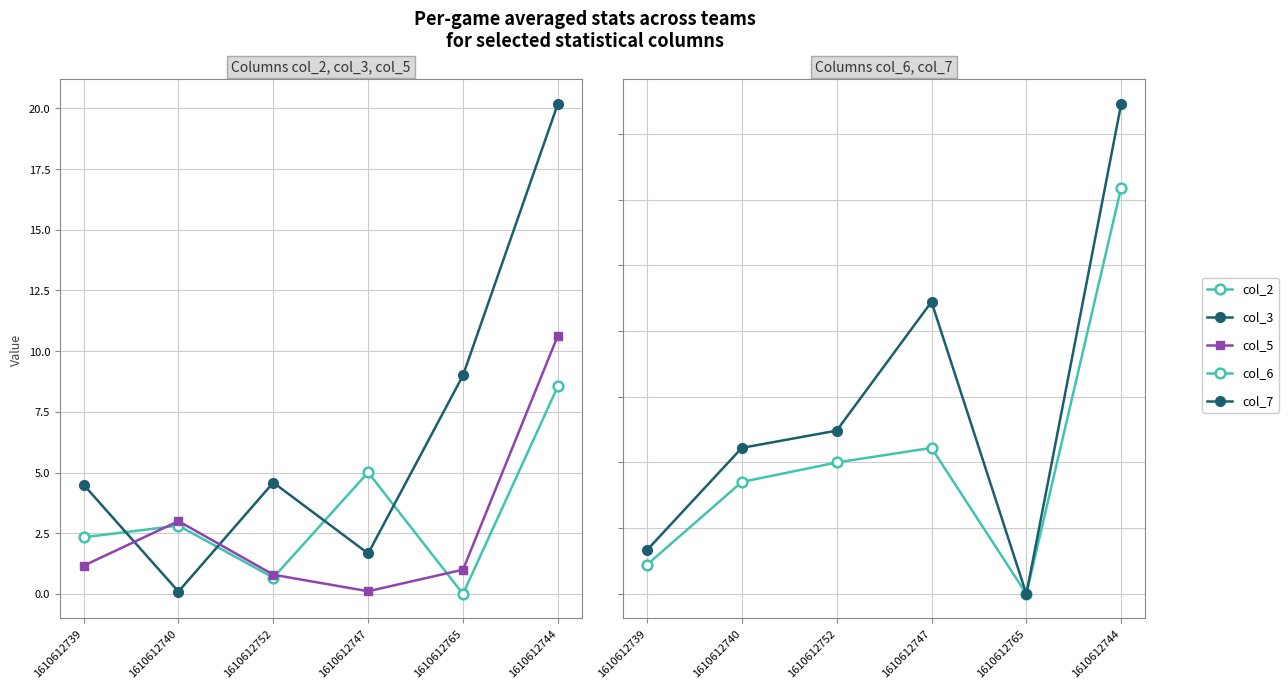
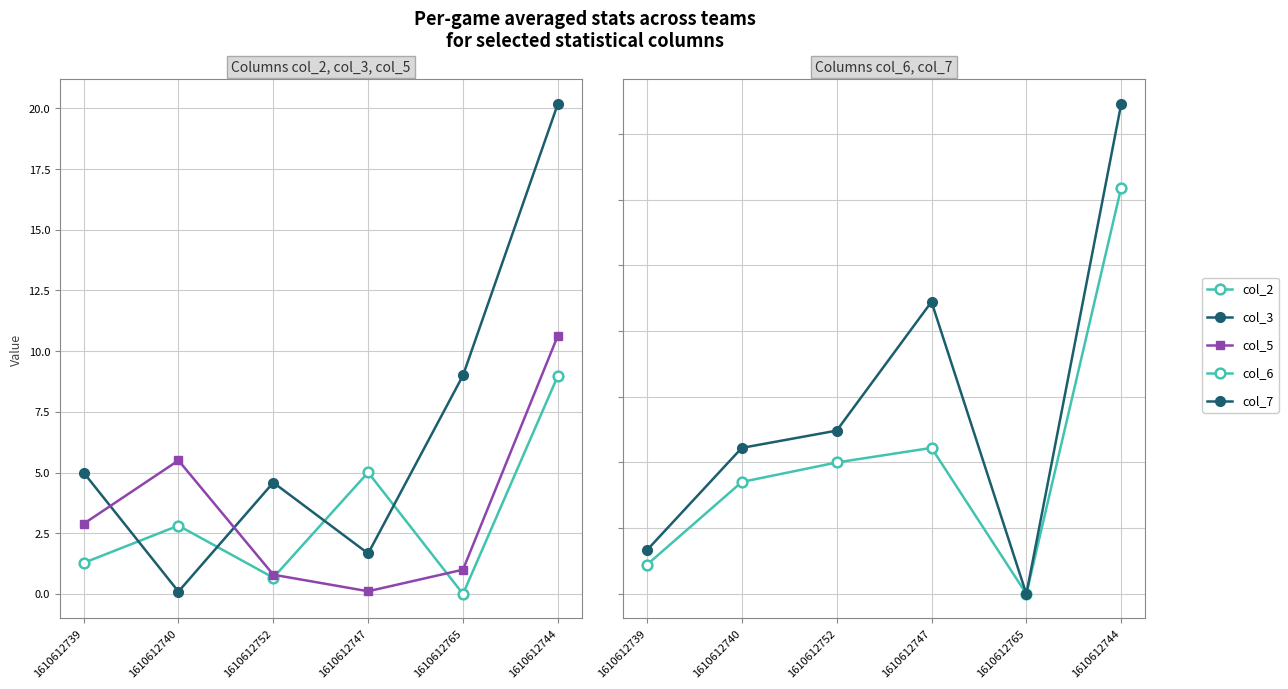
  {
    "Columns col_2, col_3, col_5": {
      "col_2": {
-       "1610612739": 2.3,
+       "1610612739": 1.3,
        "1610612740": 2.8,
        "1610612752": 0.7,
        "1610612747": 5.0,
        "1610612765": 0.0,
-       "1610612744": 8.5
+       "1610612744": 9.0
      },
      "col_3": {
-       "1610612739": 4.5,
+       "1610612739": 5.0,
        "1610612740": 0.1,
        "1610612752": 4.6,
        "1610612747": 1.7,
        "1610612765": 9.0,
        "1610612744": 20.2
      },
      "col_5": {
-       "1610612739": 1.2,
-       "1610612740": 3.0,
+       "1610612739": 2.9,
+       "1610612740": 5.5,
        "1610612752": 0.8,
        "1610612747": 0.1,
        "1610612765": 1.0,
        "1610612744": 10.6
      }
    }
  }
